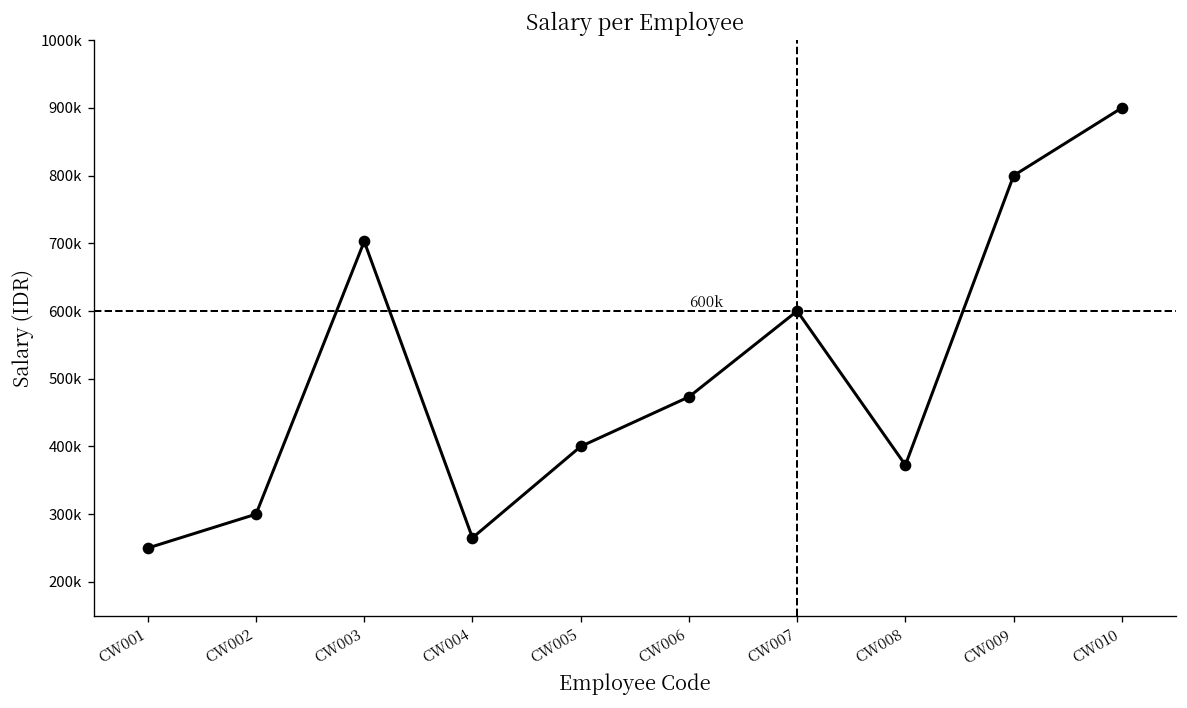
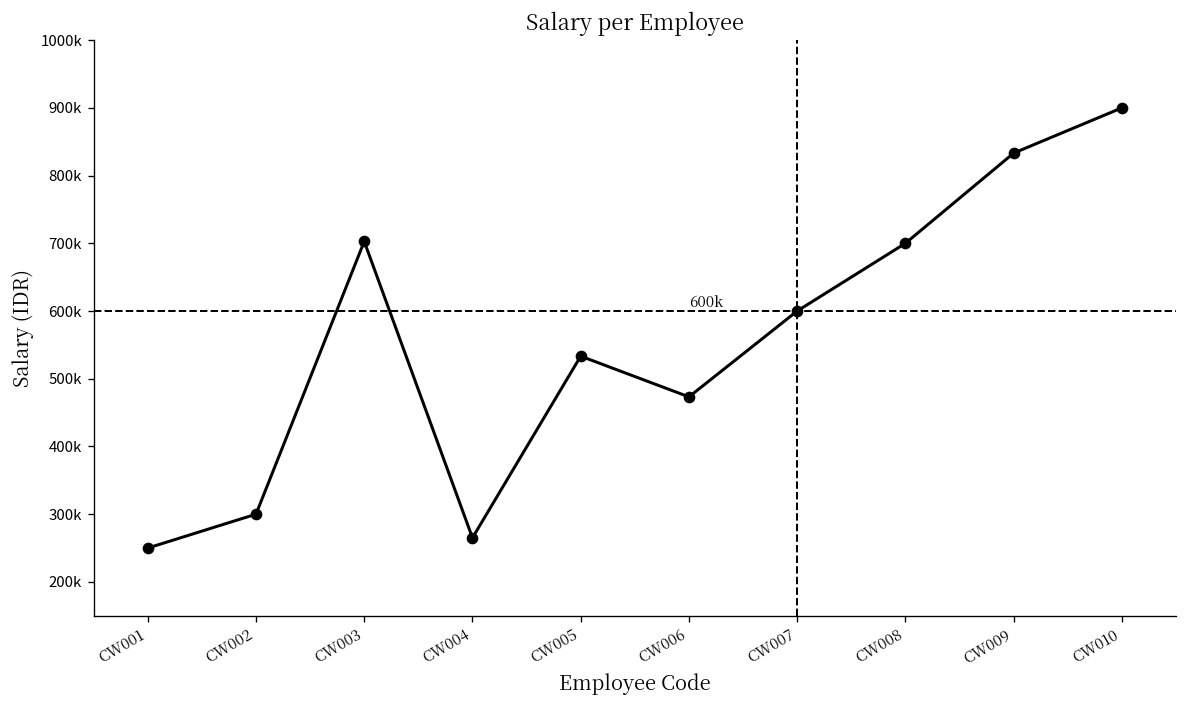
  {
    "CW001": 250000,
    "CW002": 300000,
    "CW003": 700000,
    "CW004": 270000,
-   "CW005": 400000,
+   "CW005": 530000,
    "CW006": 470000,
    "CW007": 600000,
-   "CW008": 370000,
-   "CW009": 800000,
+   "CW008": 700000,
+   "CW009": 830000,
    "CW010": 900000
  }
